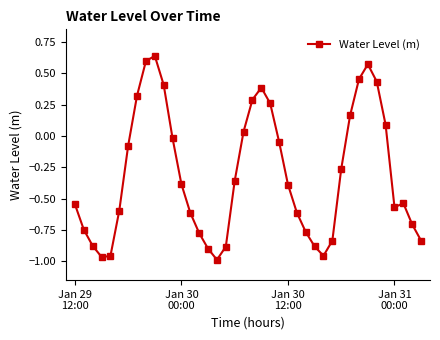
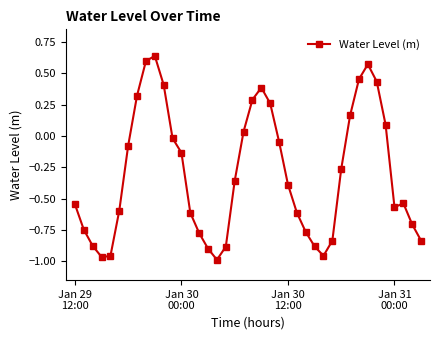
  {
    "Jan 29 12:00": -0.55,
-   "Jan 30 00:00": -0.39,
+   "Jan 30 00:00": -0.13,
    "Jan 30 12:00": -0.39,
    "Jan 31 00:00": -0.57
  }
